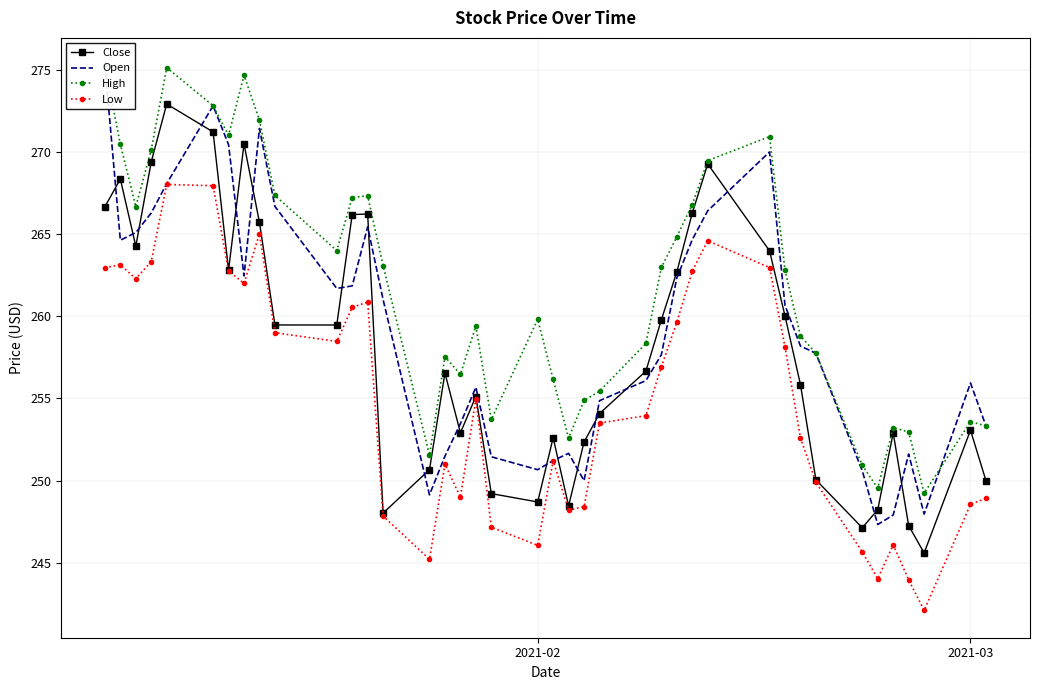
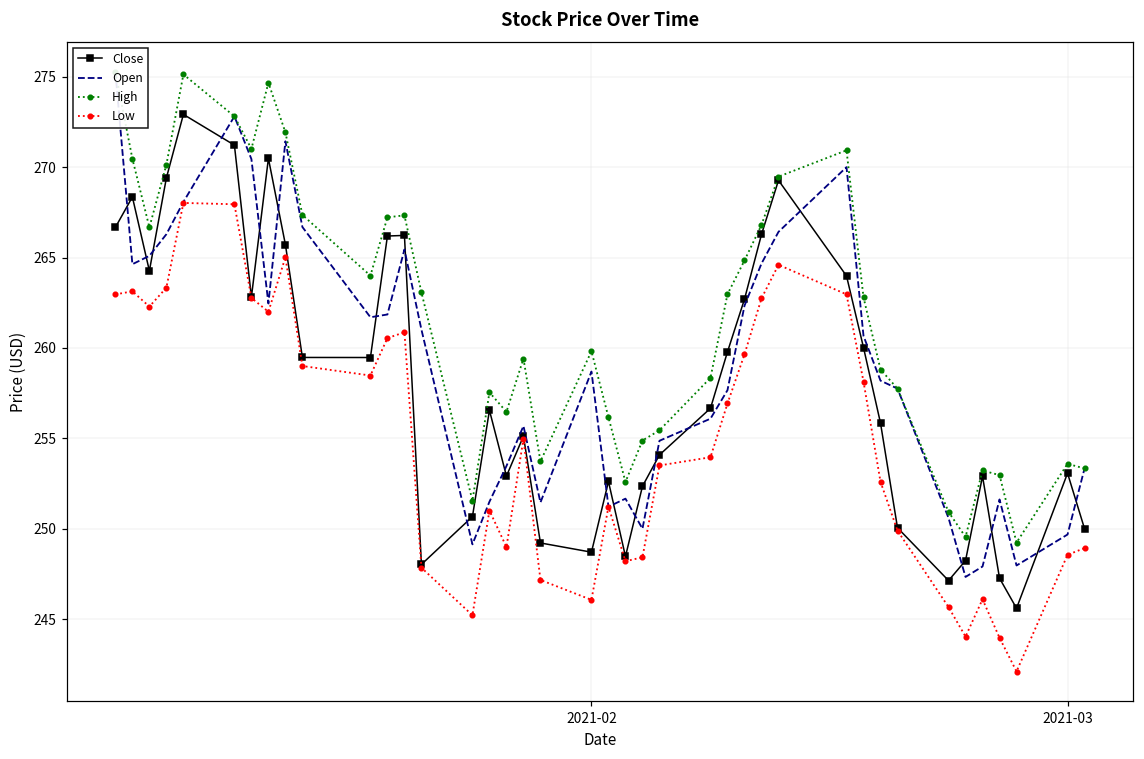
  {
    "Close": {
      "2021-02": 248.7,
      "2021-03": 253.1
    },
    "Open": {
-     "2021-02": 250.7,
-     "2021-03": 255.9
+     "2021-02": 258.7,
+     "2021-03": 249.7
    },
    "High": {
      "2021-02": 259.8,
      "2021-03": 253.6
    },
    "Low": {
      "2021-02": 246.1,
      "2021-03": 248.6
    }
  }
